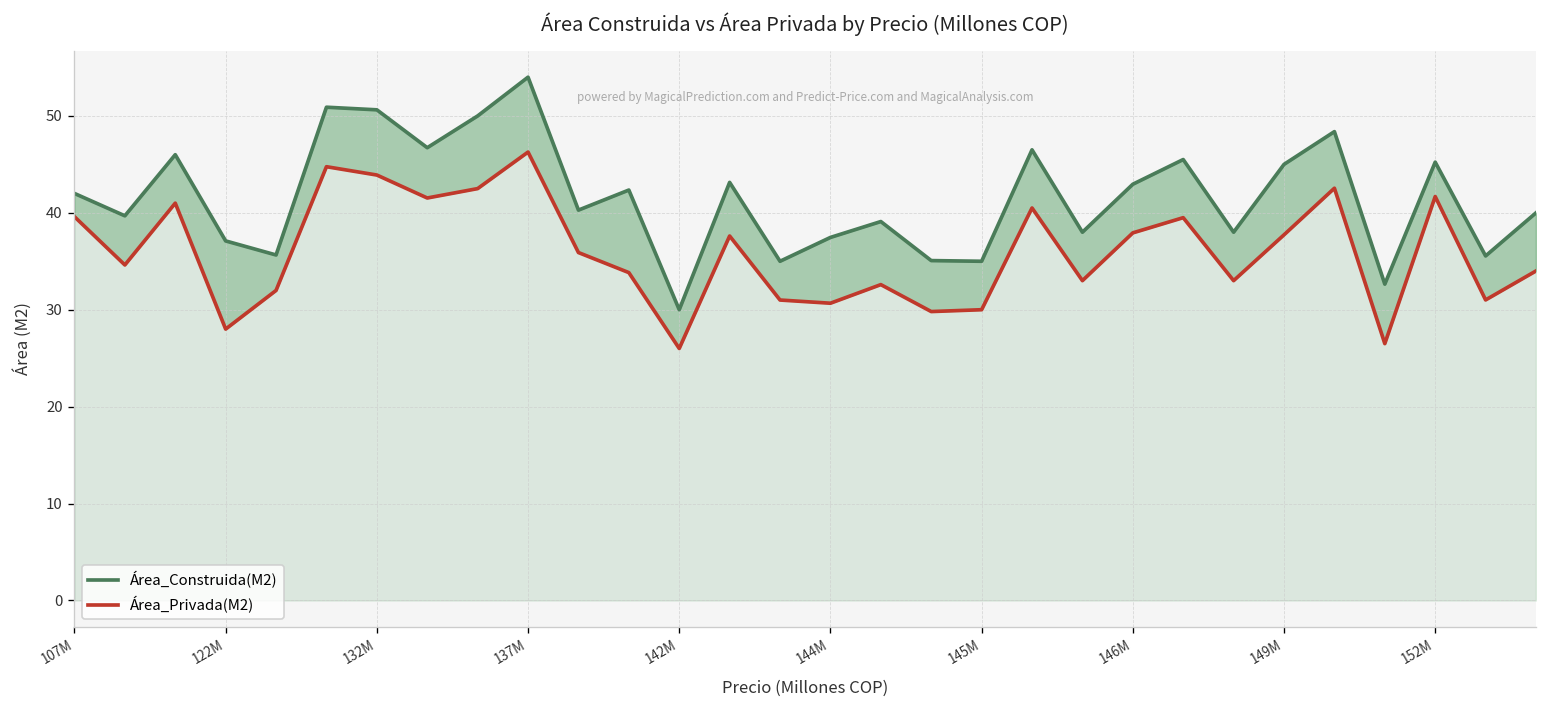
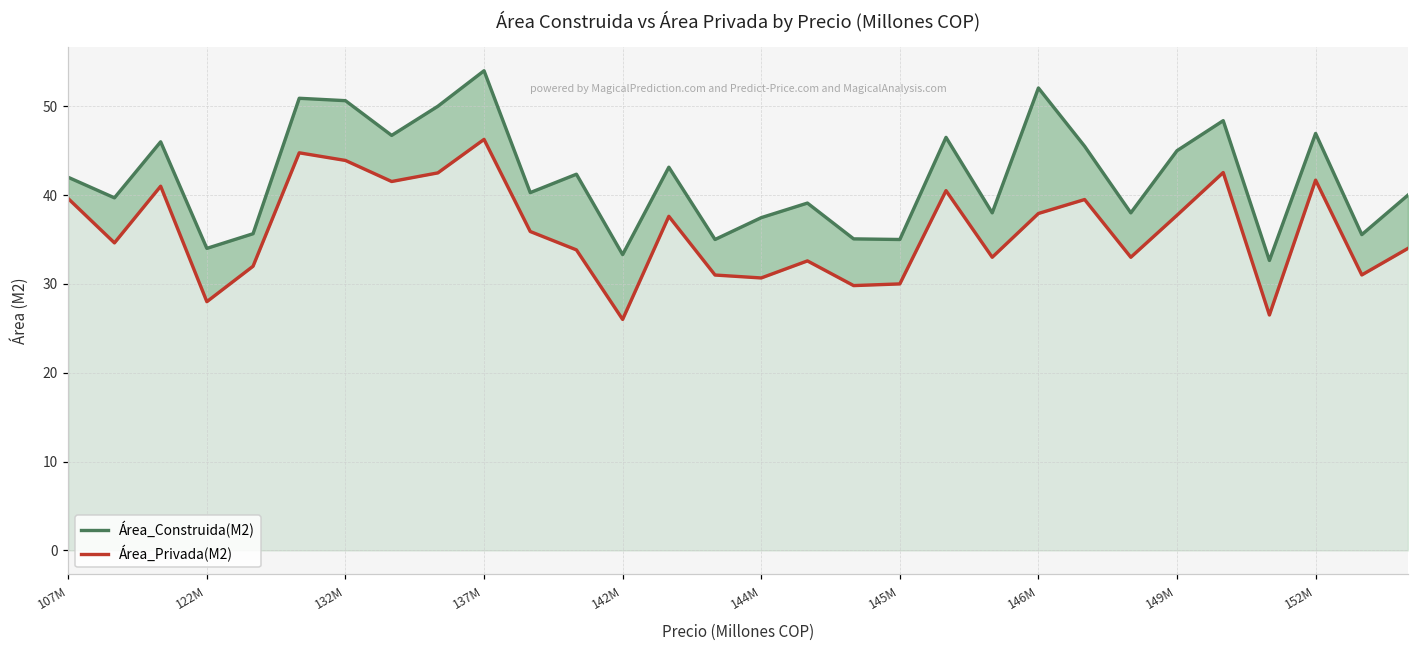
  {
    "Área_Construida(M2)": {
      "107M": 42,
-     "122M": 37,
+     "122M": 34,
      "132M": 51,
      "137M": 54,
-     "142M": 30,
+     "142M": 33,
      "144M": 37,
      "145M": 35,
-     "146M": 43,
+     "146M": 52,
      "149M": 45,
-     "152M": 45
+     "152M": 47
    },
    "Área_Privada(M2)": {
      "107M": 40,
      "122M": 28,
      "132M": 44,
      "137M": 46,
      "142M": 26,
      "144M": 31,
      "145M": 30,
      "146M": 38,
      "149M": 38,
      "152M": 42
    }
  }
